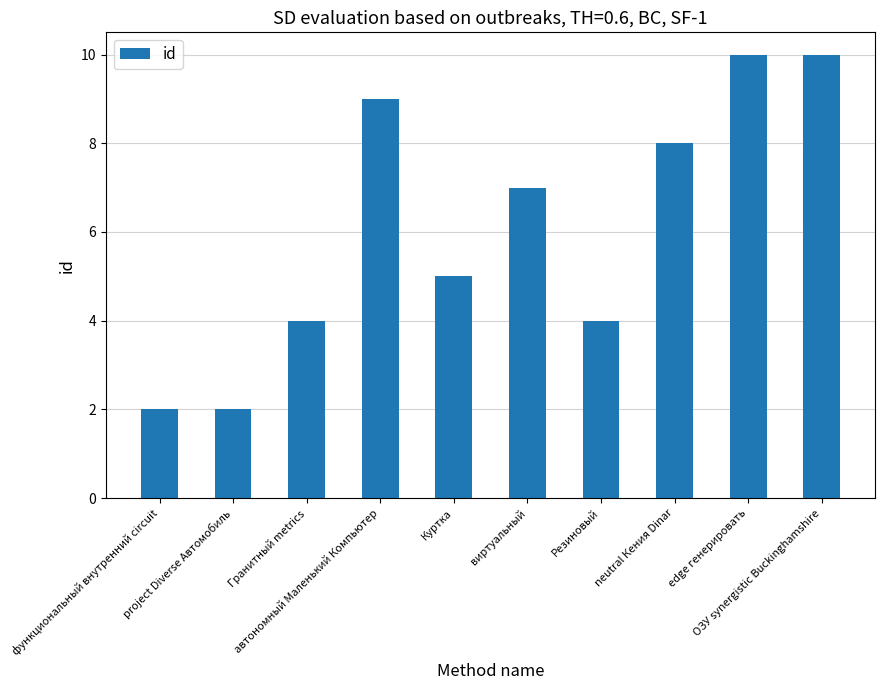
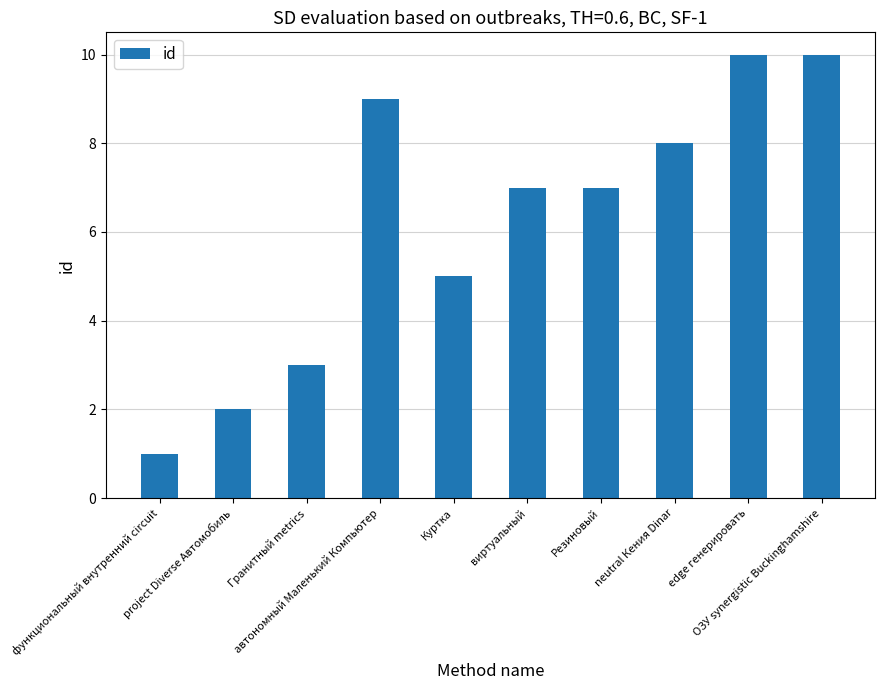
  {
-   "функциональный внутренний circuit": 2,
+   "функциональный внутренний circuit": 1,
    "project Diverse Автомобиль": 2,
-   "Гранитный metrics": 4,
+   "Гранитный metrics": 3,
    "автономный Маленький Компьютер": 9,
    "Куртка": 5,
    "виртуальный": 7,
-   "Резиновый": 4,
+   "Резиновый": 7,
    "neutral Кения Dinar": 8,
    "edge генерировать": 10,
    "ОЗУ synergistic Buckinghamshire": 10
  }
